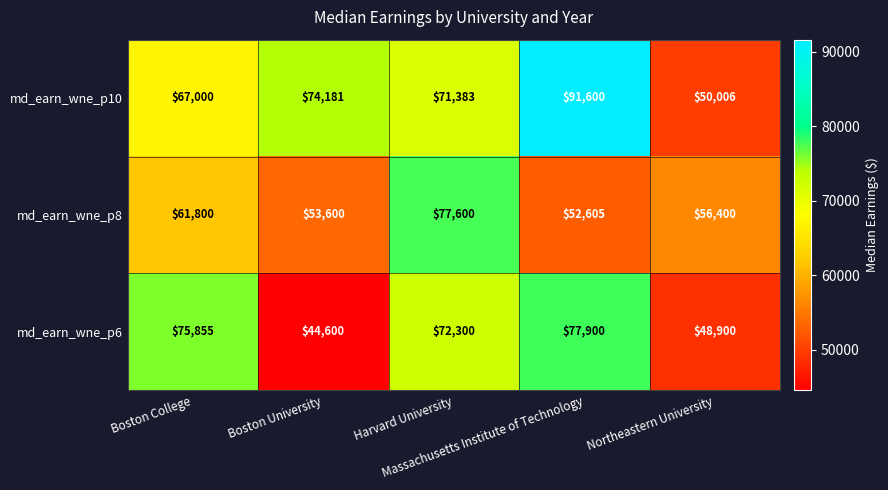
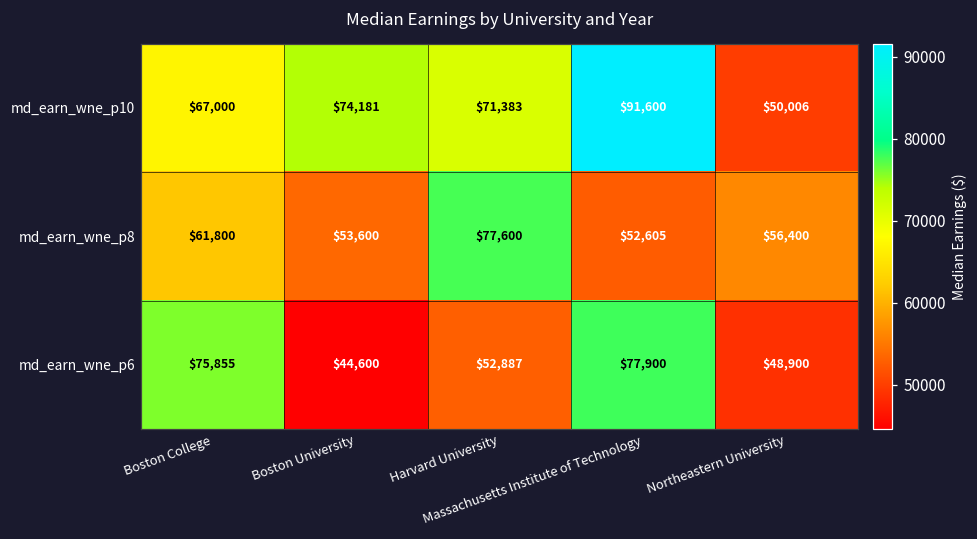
  {
    "md_earn_wne_p10": {
      "Boston College": "$67,000",
      "Boston University": "$74,181",
      "Harvard University": "$71,383",
      "Massachusetts Institute of Technology": "$91,600",
      "Northeastern University": "$50,006"
    },
    "md_earn_wne_p8": {
      "Boston College": "$61,800",
      "Boston University": "$53,600",
      "Harvard University": "$77,600",
      "Massachusetts Institute of Technology": "$52,605",
      "Northeastern University": "$56,400"
    },
    "md_earn_wne_p6": {
      "Boston College": "$75,855",
      "Boston University": "$44,600",
-     "Harvard University": "$72,300",
+     "Harvard University": "$52,887",
      "Massachusetts Institute of Technology": "$77,900",
      "Northeastern University": "$48,900"
    }
  }
